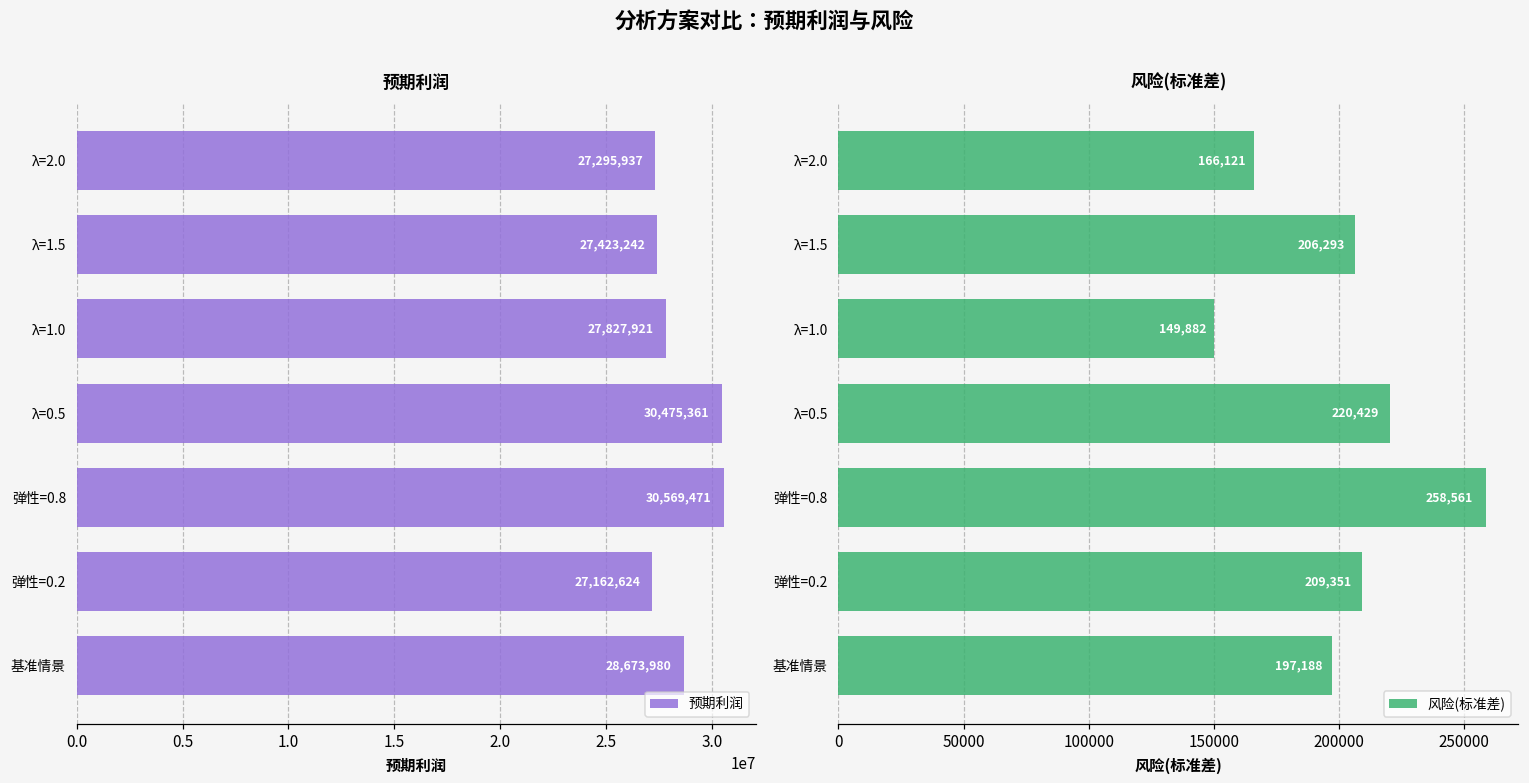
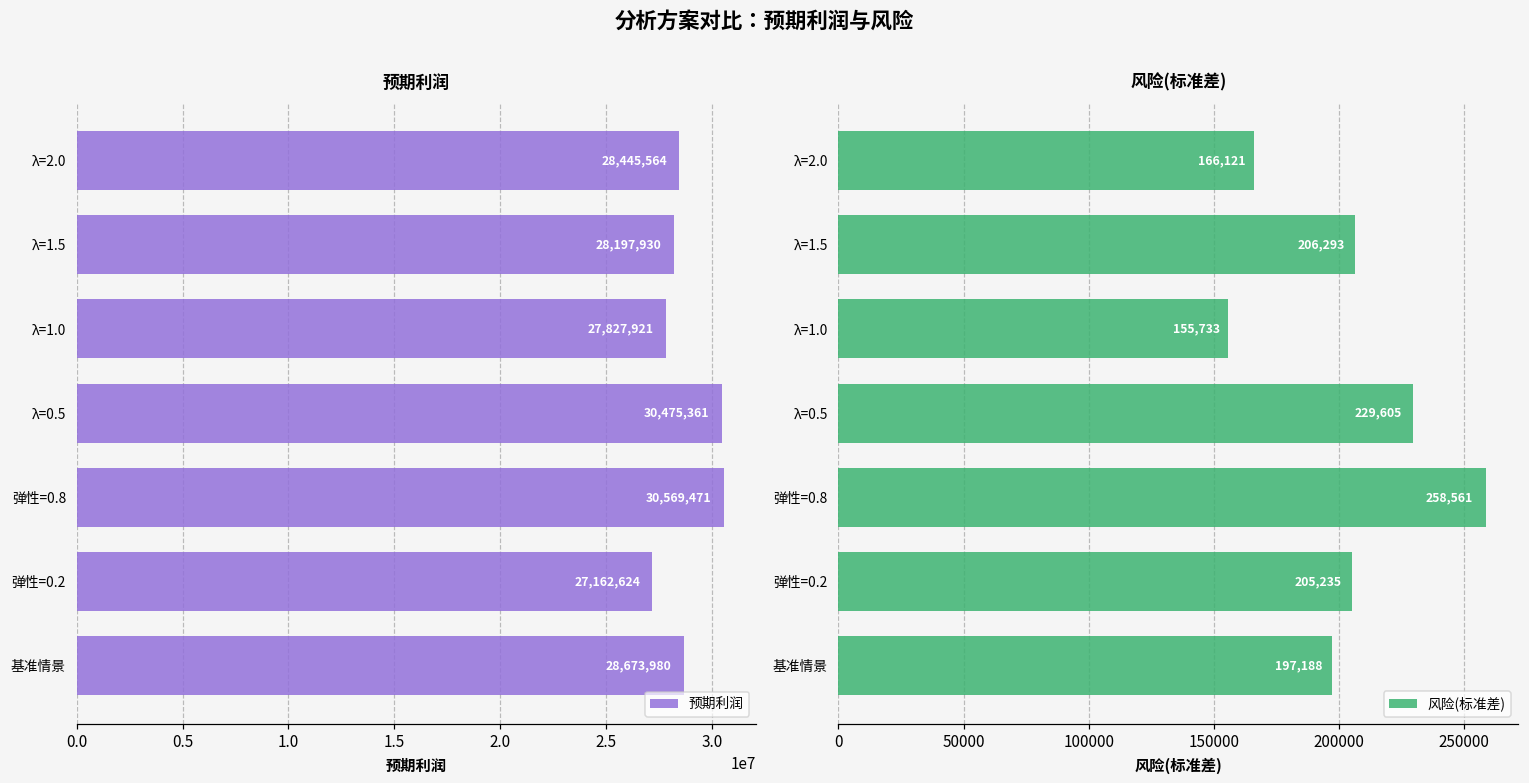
  {
    "预期利润": {
-     "λ=2.0": "27,295,937",
-     "λ=1.5": "27,423,242",
+     "λ=2.0": "28,445,564",
+     "λ=1.5": "28,197,930",
      "λ=1.0": "27,827,921",
      "λ=0.5": "30,475,361",
      "弹性=0.8": "30,569,471",
      "弹性=0.2": "27,162,624",
      "基准情景": "28,673,980"
    },
    "风险(标准差)": {
      "λ=2.0": "166,121",
      "λ=1.5": "206,293",
-     "λ=1.0": "149,882",
-     "λ=0.5": "220,429",
+     "λ=1.0": "155,733",
+     "λ=0.5": "229,605",
      "弹性=0.8": "258,561",
-     "弹性=0.2": "209,351",
+     "弹性=0.2": "205,235",
      "基准情景": "197,188"
    }
  }
